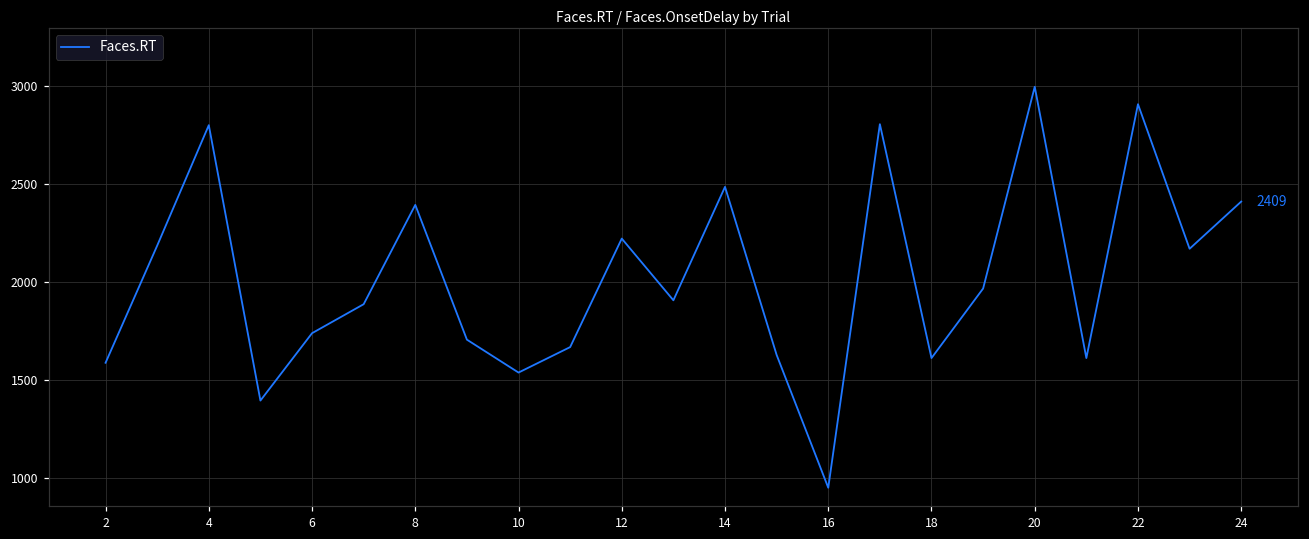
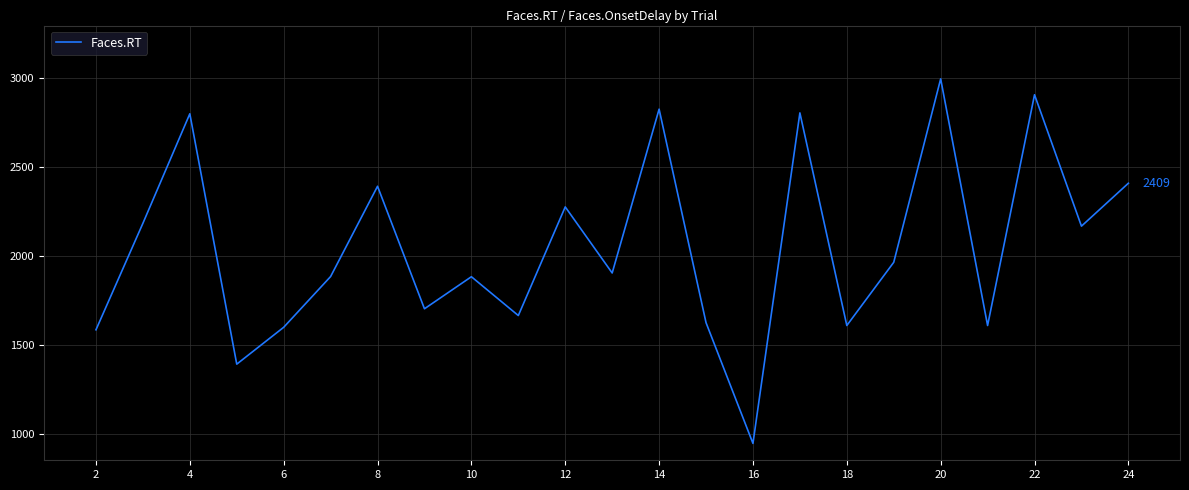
  {
    "2": 1590,
    "4": 2800,
-   "6": 1740,
+   "6": 1600,
    "8": 2390,
-   "10": 1540,
-   "12": 2220,
-   "14": 2480,
+   "10": 1880,
+   "12": 2280,
+   "14": 2830,
    "16": 950,
    "18": 1610,
    "20": 3000,
    "22": 2910
  }
